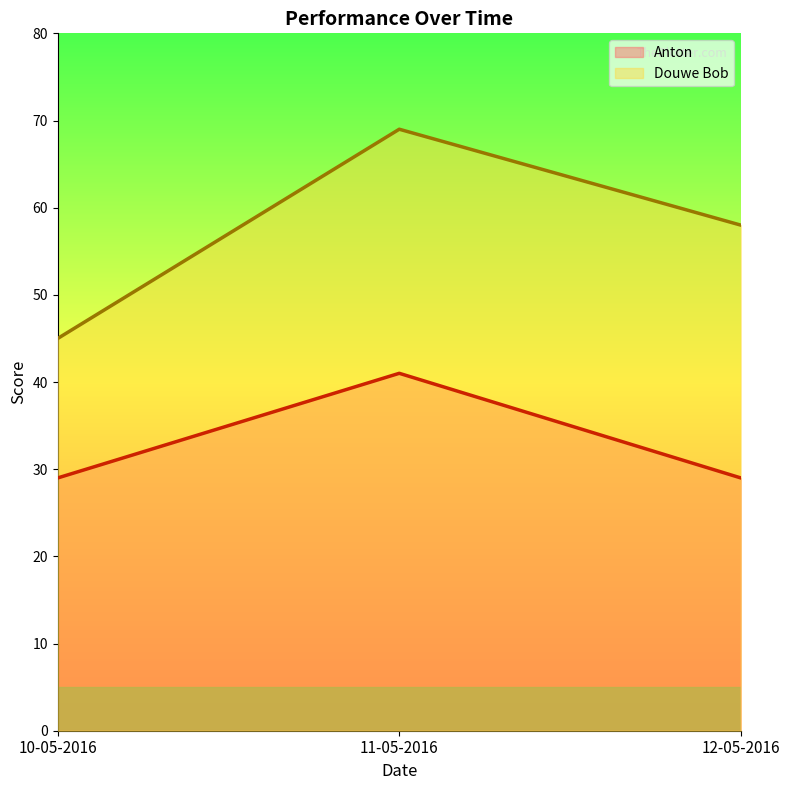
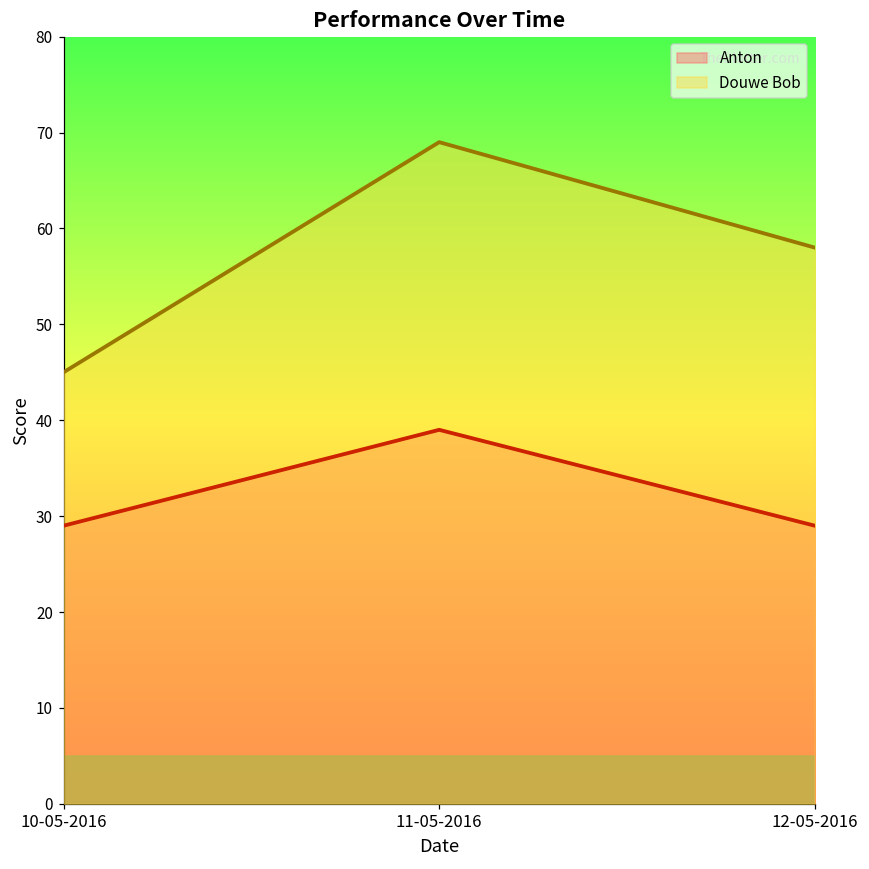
  {
    "Anton": {
      "10-05-2016": 29,
-     "11-05-2016": 41,
+     "11-05-2016": 39,
      "12-05-2016": 29
    },
    "Douwe Bob": {
      "10-05-2016": 45,
      "11-05-2016": 69,
      "12-05-2016": 58
    }
  }
